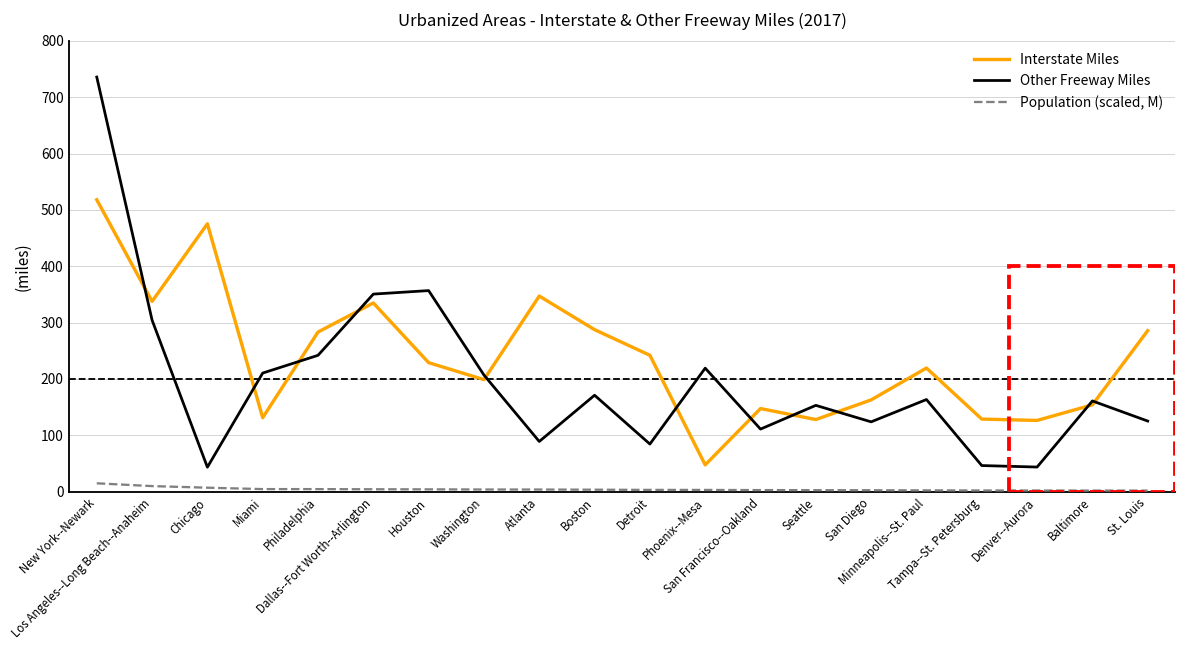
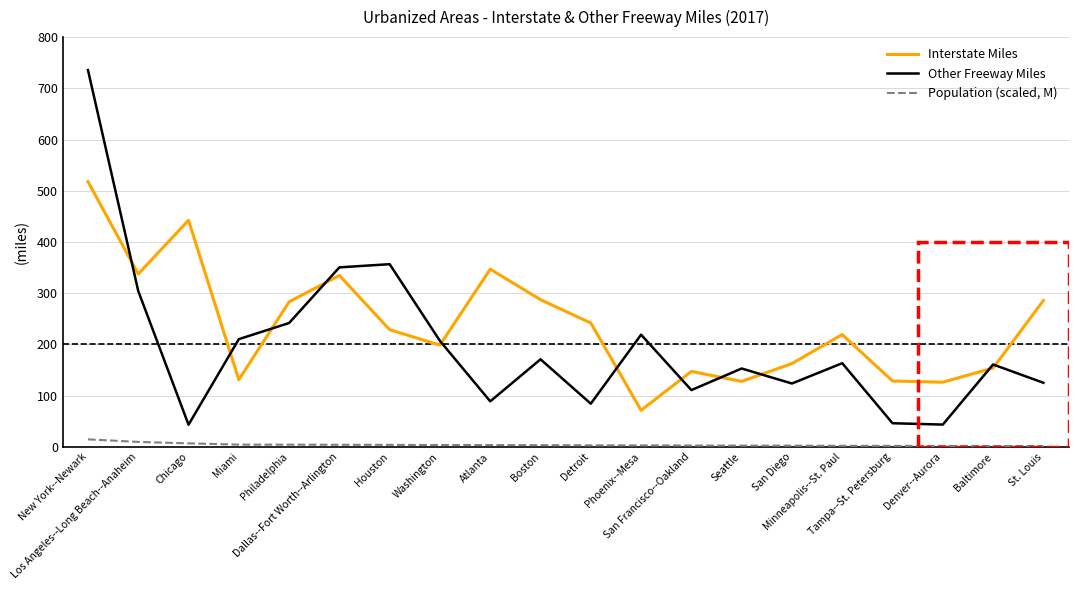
  {
    "Interstate Miles": {
      "New York--Newark": 520,
      "Los Angeles--Long Beach--Anaheim": 340,
-     "Chicago": 480,
+     "Chicago": 440,
      "Miami": 130,
      "Philadelphia": 280,
      "Dallas--Fort Worth--Arlington": 330,
      "Houston": 230,
      "Washington": 200,
      "Atlanta": 350,
      "Boston": 290,
      "Detroit": 240,
-     "Phoenix--Mesa": 50,
+     "Phoenix--Mesa": 70,
      "San Francisco--Oakland": 150,
      "Seattle": 130,
      "San Diego": 160,
      "Minneapolis--St. Paul": 220,
      "Tampa--St. Petersburg": 130,
      "Denver--Aurora": 130,
      "Baltimore": 150,
      "St. Louis": 290
    },
    "Other Freeway Miles": {
      "New York--Newark": 740,
      "Los Angeles--Long Beach--Anaheim": 300,
      "Chicago": 40,
      "Miami": 210,
      "Philadelphia": 240,
      "Dallas--Fort Worth--Arlington": 350,
      "Houston": 360,
      "Washington": 210,
      "Atlanta": 90,
      "Boston": 170,
      "Detroit": 80,
      "Phoenix--Mesa": 220,
      "San Francisco--Oakland": 110,
      "Seattle": 150,
      "San Diego": 120,
      "Minneapolis--St. Paul": 160,
      "Tampa--St. Petersburg": 50,
      "Denver--Aurora": 40,
      "Baltimore": 160,
      "St. Louis": 130
    },
    "Population (scaled, M)": {
      "New York--Newark": 10,
      "Los Angeles--Long Beach--Anaheim": 10,
      "Chicago": 10,
      "Miami": 0,
      "Philadelphia": 0,
      "Dallas--Fort Worth--Arlington": 0,
      "Houston": 0,
      "Washington": 0,
      "Atlanta": 0,
      "Boston": 0,
      "Detroit": 0,
      "Phoenix--Mesa": 0,
      "San Francisco--Oakland": 0,
      "Seattle": 0,
      "San Diego": 0,
      "Minneapolis--St. Paul": 0,
      "Tampa--St. Petersburg": 0,
      "Denver--Aurora": 0,
      "Baltimore": 0,
      "St. Louis": 0
    }
  }
